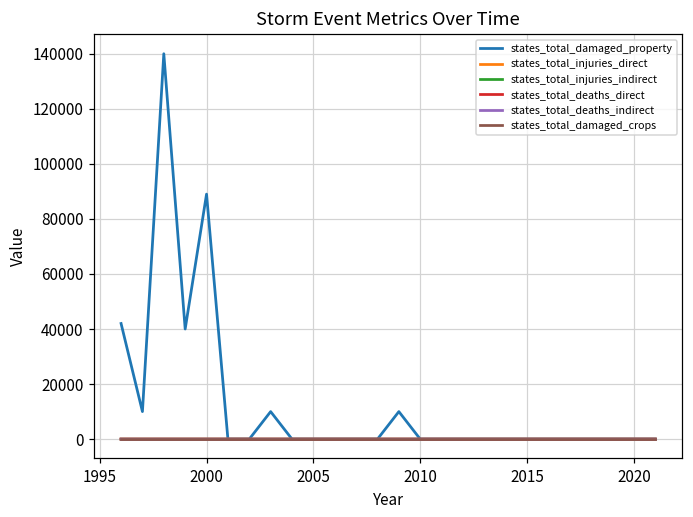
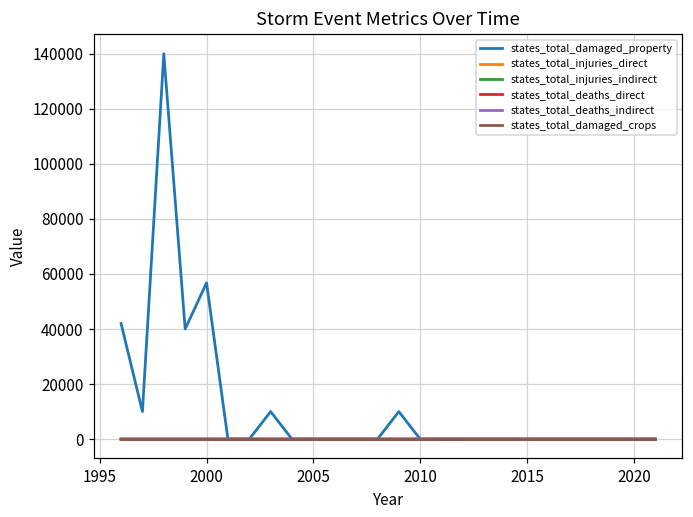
  {
    "states_total_damaged_property": {
-     "2000": 89000
+     "2000": 57000
    },
    "states_total_damaged_crops": {
      "2000": 0
    }
  }
